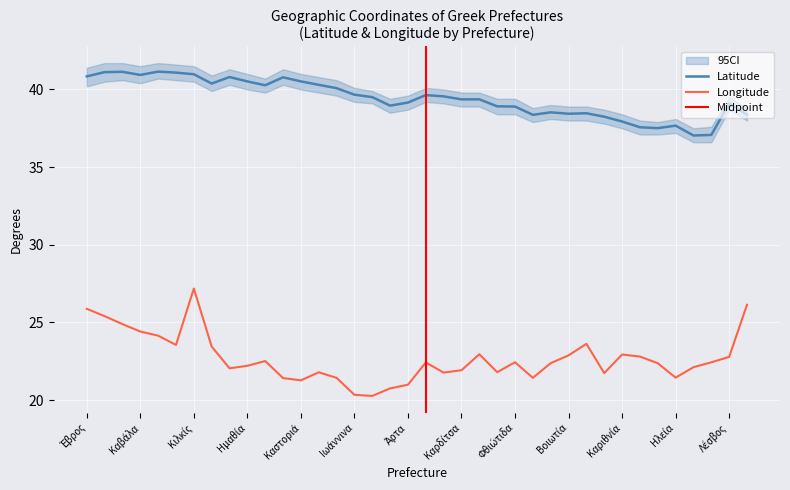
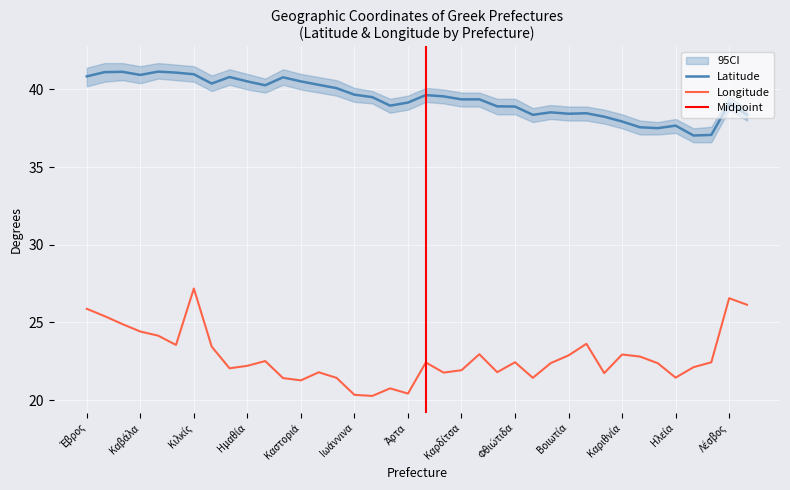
  {
    "Longitude": {
      "Έβρος": 25.9,
      "Καβάλα": 24.4,
      "Κιλκίς": 27.2,
      "Ημαθία": 22.2,
      "Καστοριά": 21.3,
      "Ιωάννινα": 20.3,
-     "Άρτα": 21.0,
+     "Άρτα": 20.4,
      "Καρδίτσα": 21.9,
      "Φθιώτιδα": 22.4,
      "Βοιωτία": 22.9,
      "Καριθνία": 22.9,
      "Ηλεία": 21.4,
-     "Λέσβος": 22.8
+     "Λέσβος": 26.6
    }
  }
